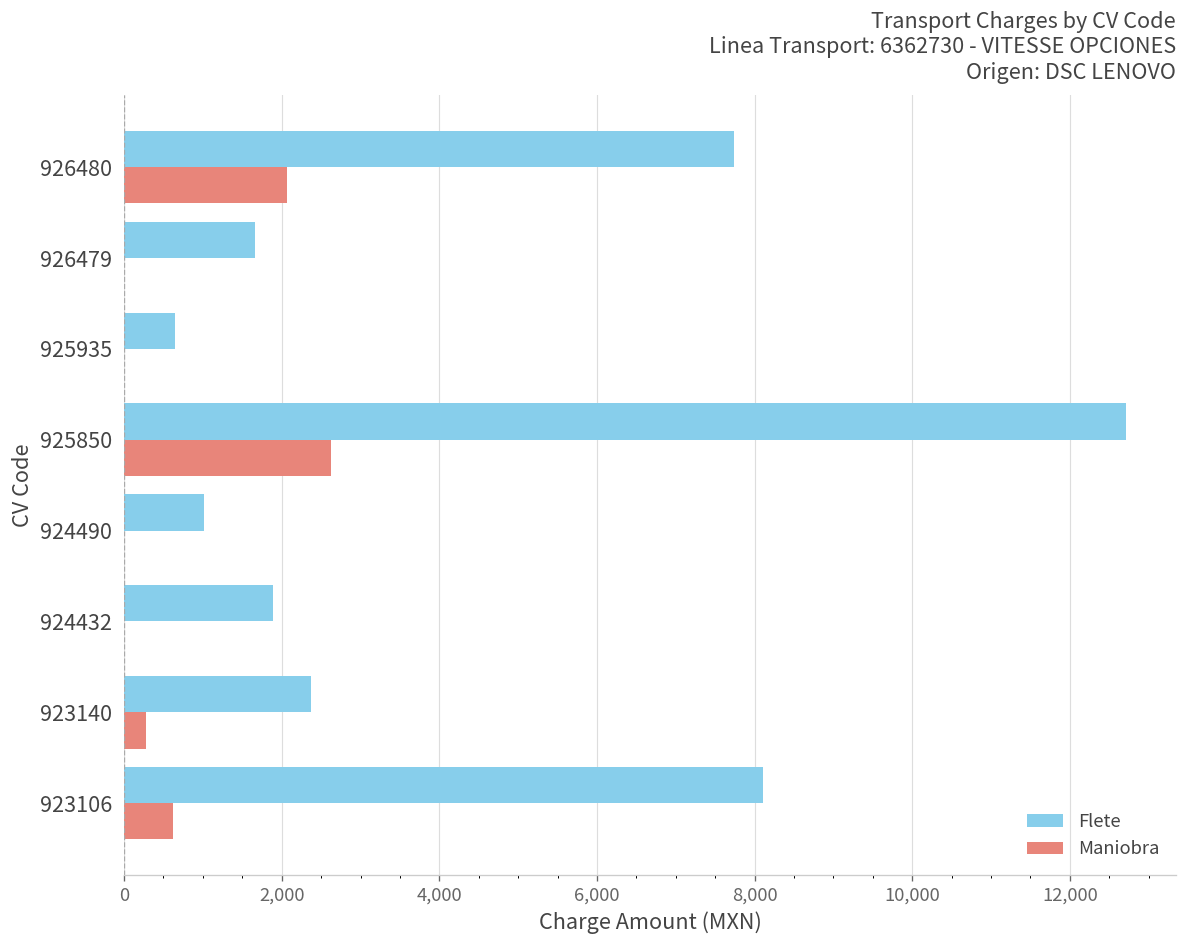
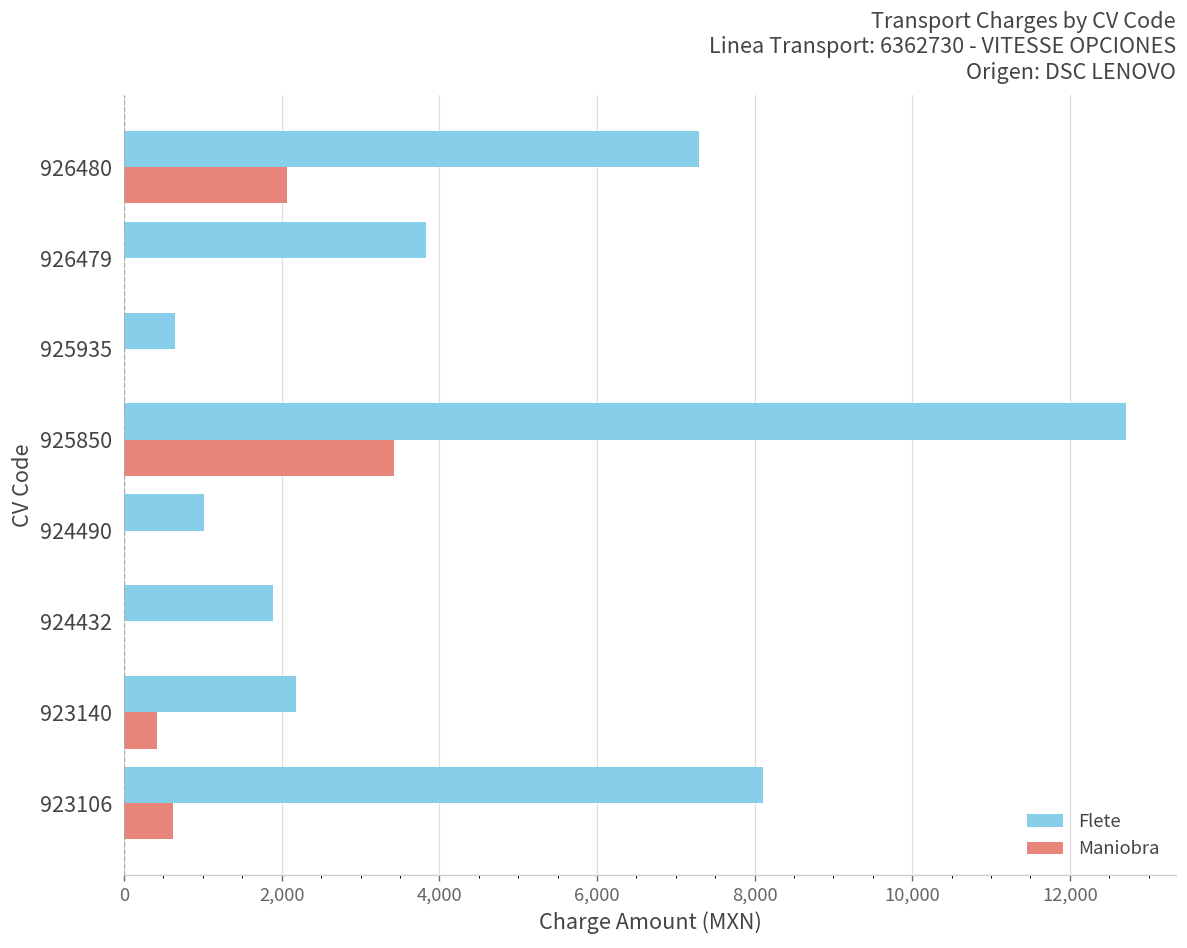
  {
    "Flete": {
-     "926480": "7,700",
-     "926479": "1,700",
+     "926480": "7,300",
+     "926479": "3,800",
      "925935": "700",
      "925850": "12,700",
      "924490": "1,000",
      "924432": "1,900",
-     "923140": "2,400",
+     "923140": "2,200",
      "923106": "8,100"
    },
    "Maniobra": {
      "926480": "2,100",
      "926479": "0",
      "925935": "0",
-     "925850": "2,600",
+     "925850": "3,400",
      "924490": "0",
      "924432": "0",
-     "923140": "300",
+     "923140": "400",
      "923106": "600"
    }
  }
